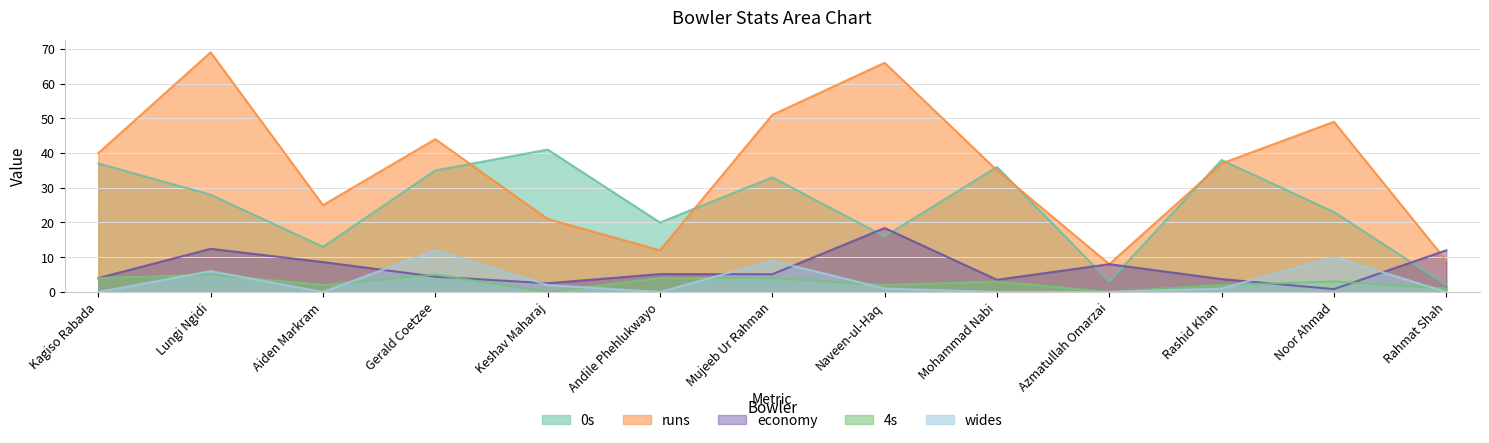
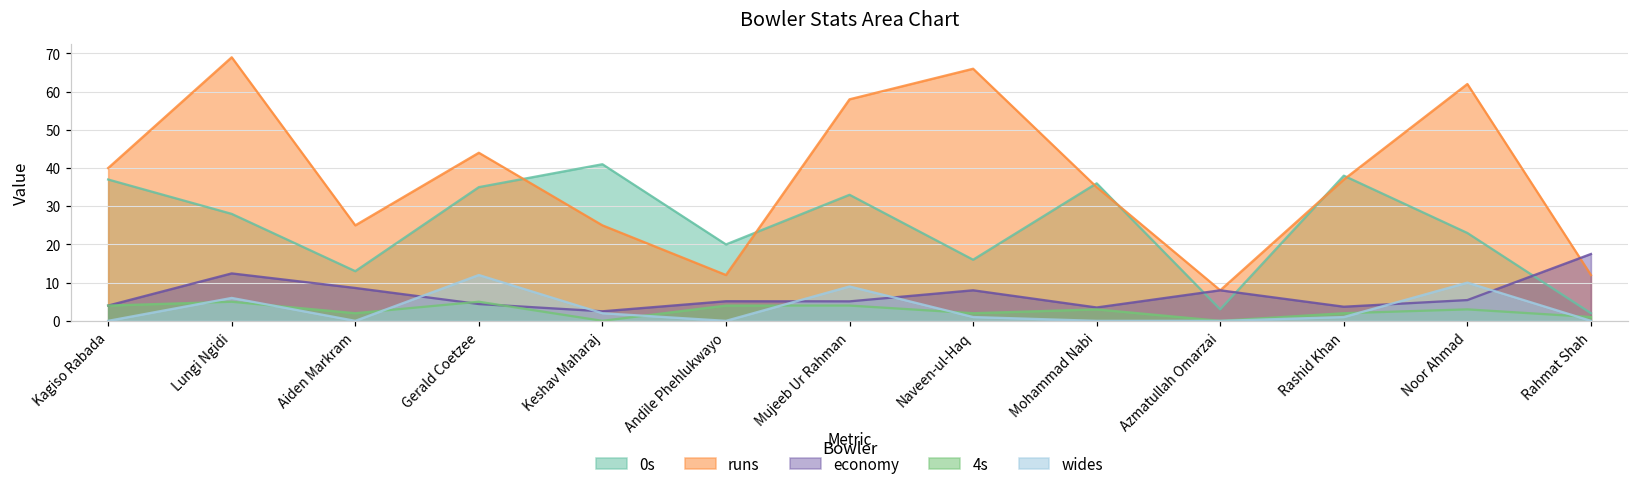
  {
    "runs": {
      "Kagiso Rabada": 40,
      "Lungi Ngidi": 69,
      "Aiden Markram": 25,
      "Gerald Coetzee": 44,
-     "Keshav Maharaj": 21,
+     "Keshav Maharaj": 25,
      "Andile Phehlukwayo": 12,
-     "Mujeeb Ur Rahman": 51,
+     "Mujeeb Ur Rahman": 58,
      "Naveen-ul-Haq": 66,
      "Mohammad Nabi": 35,
      "Rashid Khan": 37,
-     "Noor Ahmad": 49,
-     "Rahmat Shah": 9
+     "Noor Ahmad": 62,
+     "Rahmat Shah": 12
    },
    "economy": {
      "Lungi Ngidi": 12,
      "Aiden Markram": 9,
      "Andile Phehlukwayo": 5,
      "Mujeeb Ur Rahman": 5,
-     "Naveen-ul-Haq": 18,
+     "Naveen-ul-Haq": 8,
      "Rashid Khan": 4,
-     "Noor Ahmad": 1,
-     "Rahmat Shah": 12
+     "Noor Ahmad": 5,
+     "Rahmat Shah": 18
    },
    "wides": {
      "Kagiso Rabada": 0,
      "Lungi Ngidi": 6,
      "Aiden Markram": 0,
      "Gerald Coetzee": 12,
      "Andile Phehlukwayo": 0,
      "Mujeeb Ur Rahman": 9,
      "Naveen-ul-Haq": 1,
      "Mohammad Nabi": 0,
      "Rashid Khan": 1,
      "Noor Ahmad": 10,
      "Rahmat Shah": 0
    }
  }
